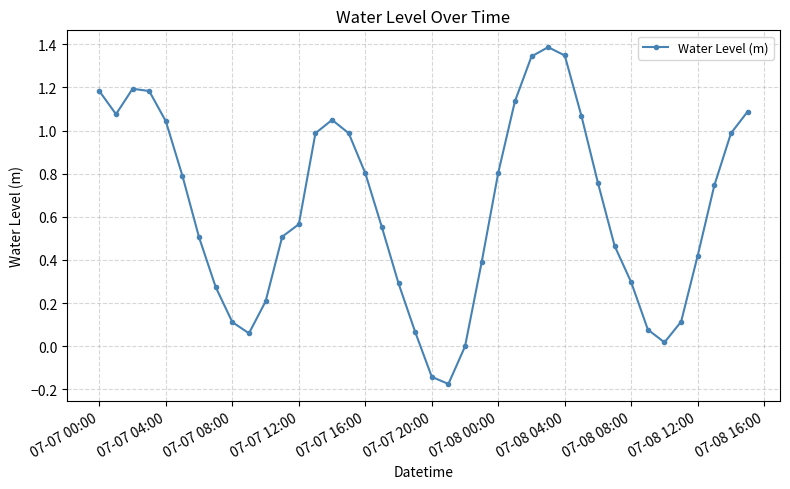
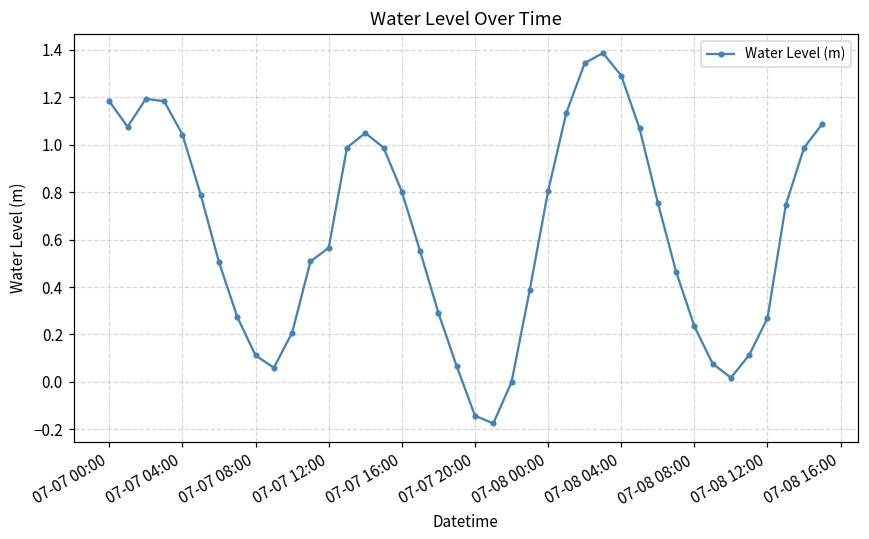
  {
    "07-07 00:00": 1.18,
    "07-07 04:00": 1.04,
    "07-07 08:00": 0.11,
    "07-07 12:00": 0.57,
    "07-07 16:00": 0.80,
    "07-07 20:00": -0.14,
    "07-08 00:00": 0.80,
-   "07-08 04:00": 1.35,
-   "07-08 08:00": 0.30,
-   "07-08 12:00": 0.42
+   "07-08 04:00": 1.29,
+   "07-08 08:00": 0.23,
+   "07-08 12:00": 0.27
  }
